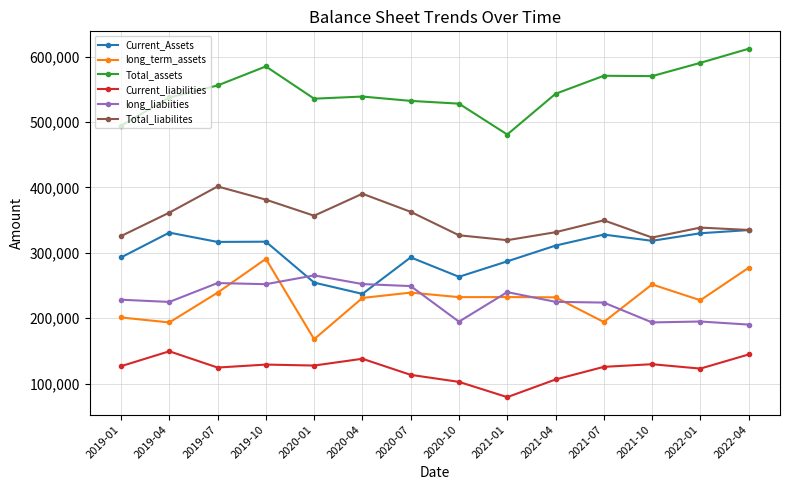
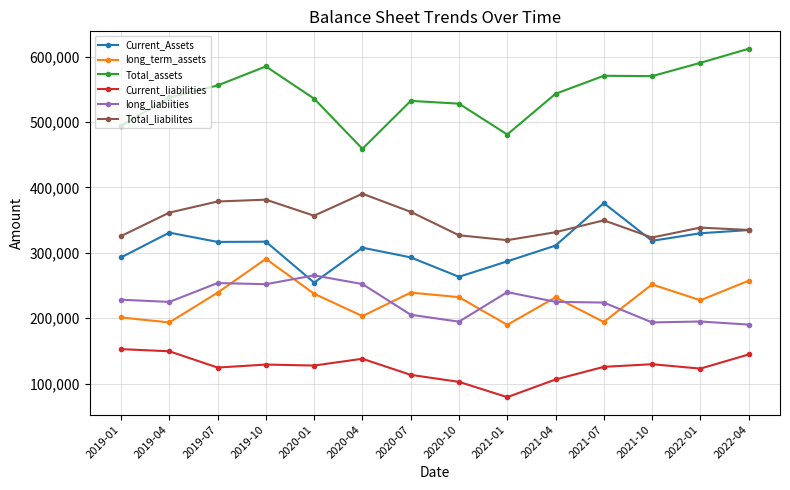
  {
    "Current_Assets": {
      "2019-01": "290,000",
      "2019-04": "330,000",
      "2019-07": "320,000",
      "2019-10": "320,000",
      "2020-01": "250,000",
-     "2020-04": "240,000",
+     "2020-04": "310,000",
      "2020-07": "290,000",
      "2020-10": "260,000",
      "2021-01": "290,000",
      "2021-04": "310,000",
-     "2021-07": "330,000",
+     "2021-07": "380,000",
      "2021-10": "320,000",
      "2022-01": "330,000"
    },
    "long_term_assets": {
      "2019-01": "200,000",
      "2019-04": "190,000",
      "2019-07": "240,000",
      "2019-10": "290,000",
-     "2020-01": "170,000",
-     "2020-04": "230,000",
+     "2020-01": "240,000",
+     "2020-04": "200,000",
      "2020-07": "240,000",
      "2020-10": "230,000",
-     "2021-01": "230,000",
+     "2021-01": "190,000",
      "2021-04": "230,000",
      "2021-07": "190,000",
      "2021-10": "250,000",
      "2022-01": "230,000",
-     "2022-04": "280,000"
+     "2022-04": "260,000"
    },
    "Total_assets": {
      "2019-07": "560,000",
      "2019-10": "590,000",
      "2020-01": "540,000",
-     "2020-04": "540,000",
+     "2020-04": "460,000",
      "2020-07": "530,000",
      "2020-10": "530,000",
      "2021-01": "480,000",
      "2021-04": "540,000",
      "2021-07": "570,000",
      "2021-10": "570,000",
      "2022-01": "590,000",
      "2022-04": "610,000"
    },
    "Current_liabilities": {
-     "2019-01": "130,000",
+     "2019-01": "150,000",
      "2019-04": "150,000",
      "2019-07": "120,000",
      "2019-10": "130,000",
      "2020-01": "130,000",
      "2020-04": "140,000",
      "2020-07": "110,000",
      "2020-10": "100,000",
      "2021-01": "80,000",
      "2021-04": "110,000",
      "2021-07": "130,000",
      "2021-10": "130,000",
      "2022-01": "120,000",
      "2022-04": "140,000"
    },
    "long_liabiities": {
      "2019-01": "230,000",
      "2019-04": "230,000",
      "2019-07": "250,000",
      "2019-10": "250,000",
      "2020-01": "270,000",
      "2020-04": "250,000",
-     "2020-07": "250,000",
+     "2020-07": "210,000",
      "2020-10": "190,000",
      "2021-01": "240,000",
      "2021-04": "230,000",
      "2021-07": "220,000",
      "2021-10": "190,000",
      "2022-01": "200,000",
      "2022-04": "190,000"
    },
    "Total_liabilites": {
      "2019-01": "330,000",
      "2019-04": "360,000",
-     "2019-07": "400,000",
+     "2019-07": "380,000",
      "2019-10": "380,000",
      "2020-01": "360,000",
      "2020-04": "390,000",
      "2020-07": "360,000",
      "2020-10": "330,000",
      "2021-01": "320,000",
      "2021-04": "330,000",
      "2021-07": "350,000",
      "2021-10": "320,000",
      "2022-01": "340,000"
    }
  }
